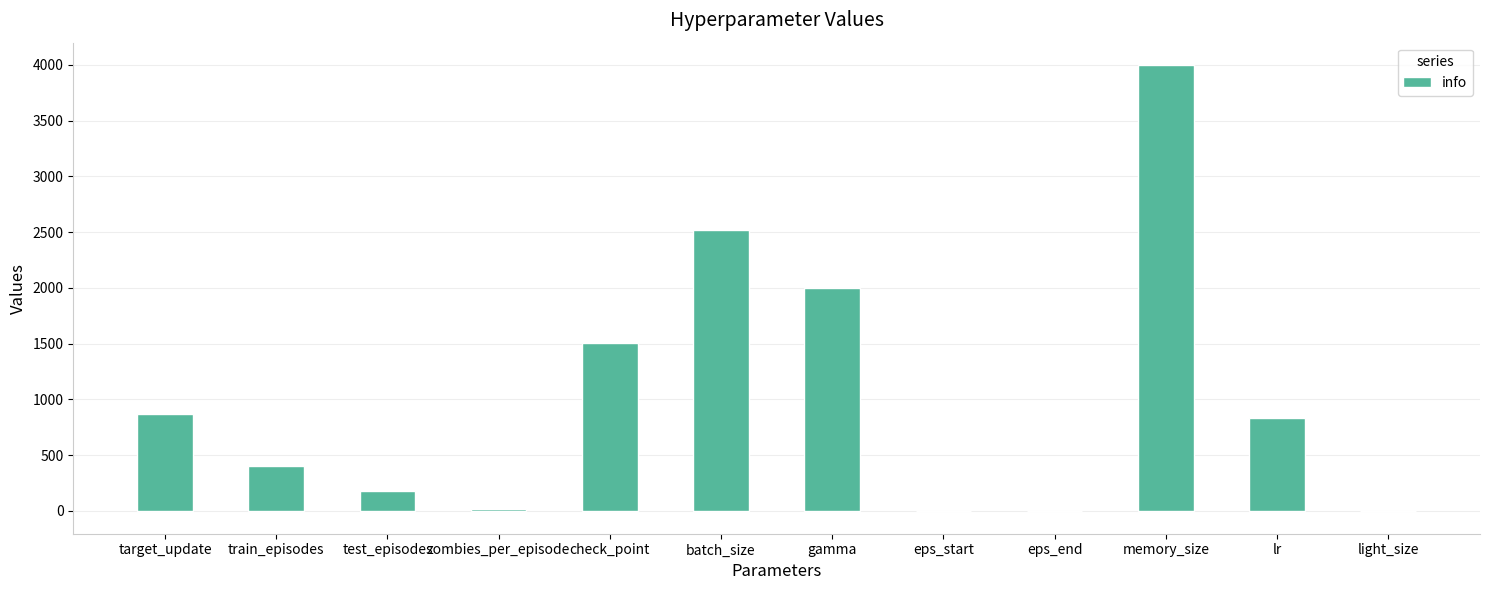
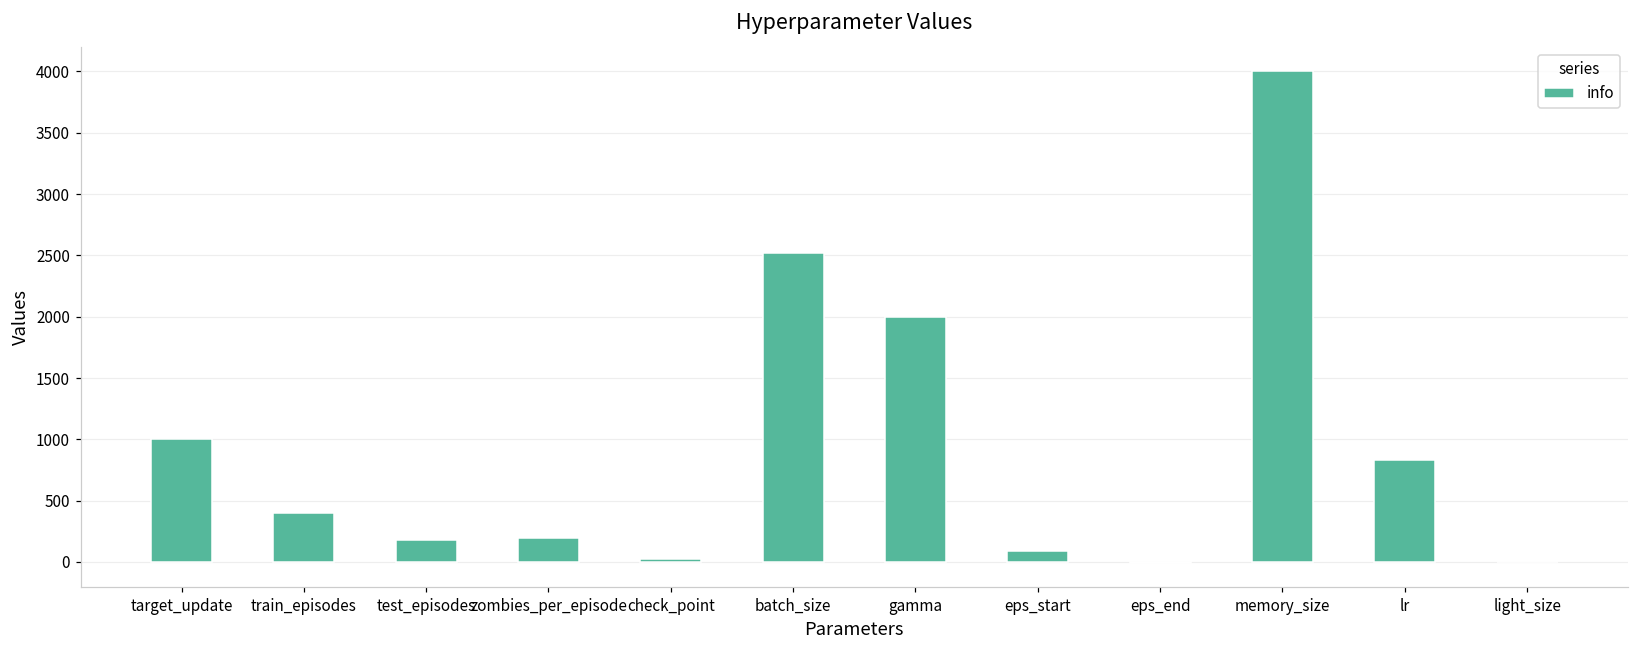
  {
-   "target_update": 870,
+   "target_update": 1000,
    "train_episodes": 400,
    "test_episodes": 180,
-   "zombies_per_episode": 20,
-   "check_point": 1500,
+   "zombies_per_episode": 190,
+   "check_point": 30,
    "batch_size": 2520,
    "gamma": 2000,
-   "eps_start": 0,
+   "eps_start": 90,
    "memory_size": 4000,
    "lr": 830
  }
